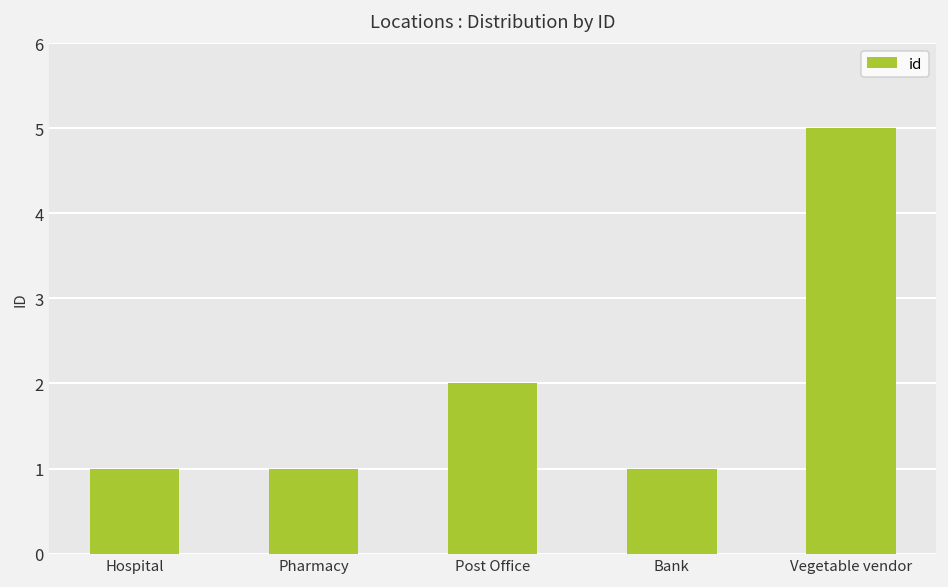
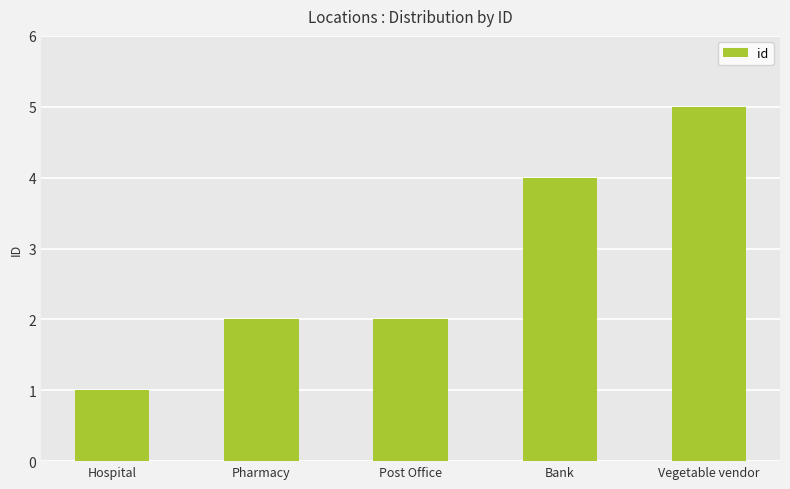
  {
    "Hospital": 1,
-   "Pharmacy": 1,
+   "Pharmacy": 2,
    "Post Office": 2,
-   "Bank": 1,
+   "Bank": 4,
    "Vegetable vendor": 5
  }
